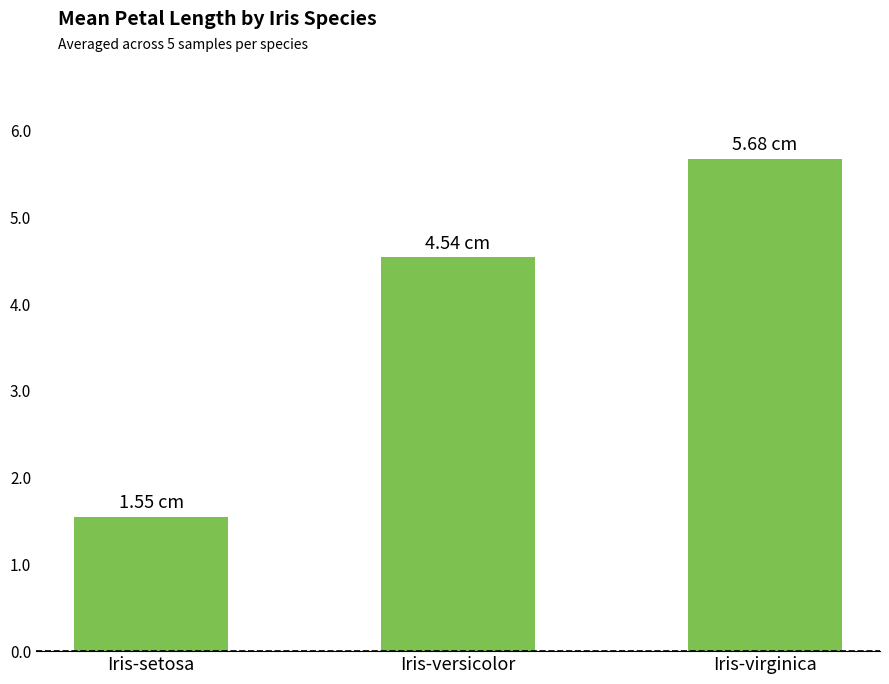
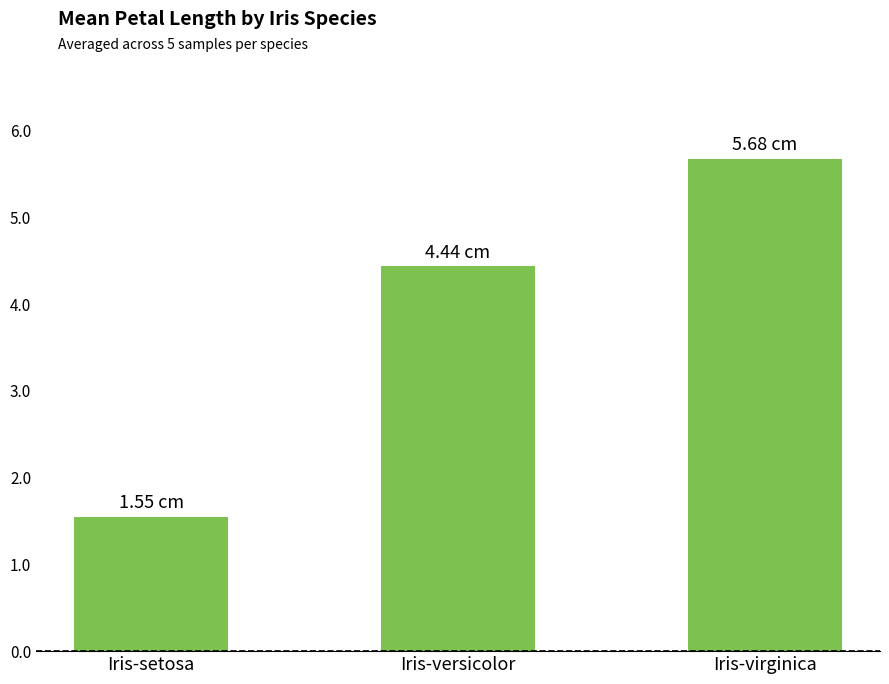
  {
    "Iris-setosa": 1.55,
-   "Iris-versicolor": 4.54,
+   "Iris-versicolor": 4.44,
    "Iris-virginica": 5.68
  }
